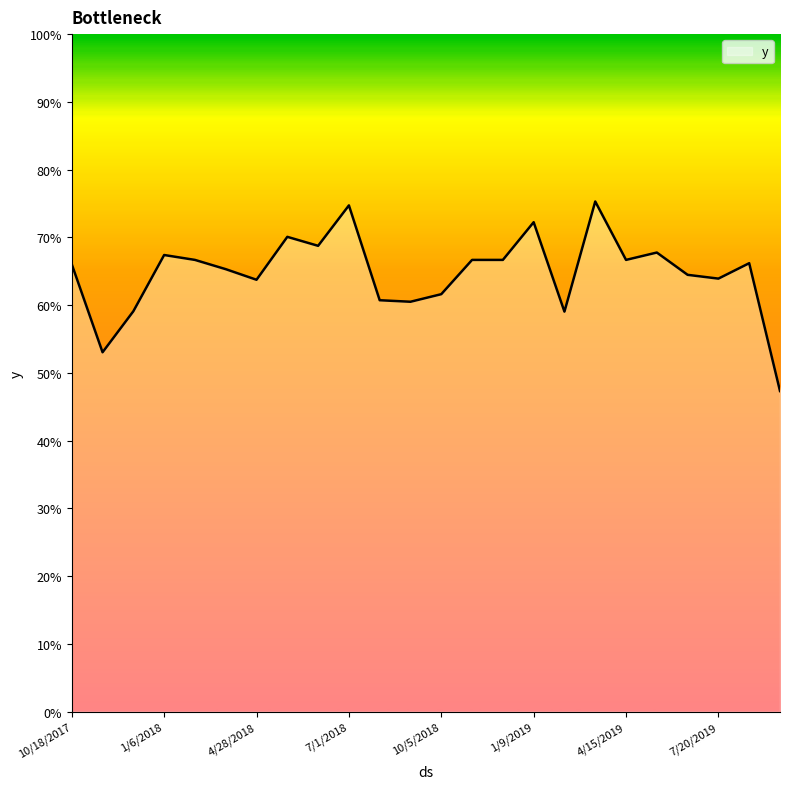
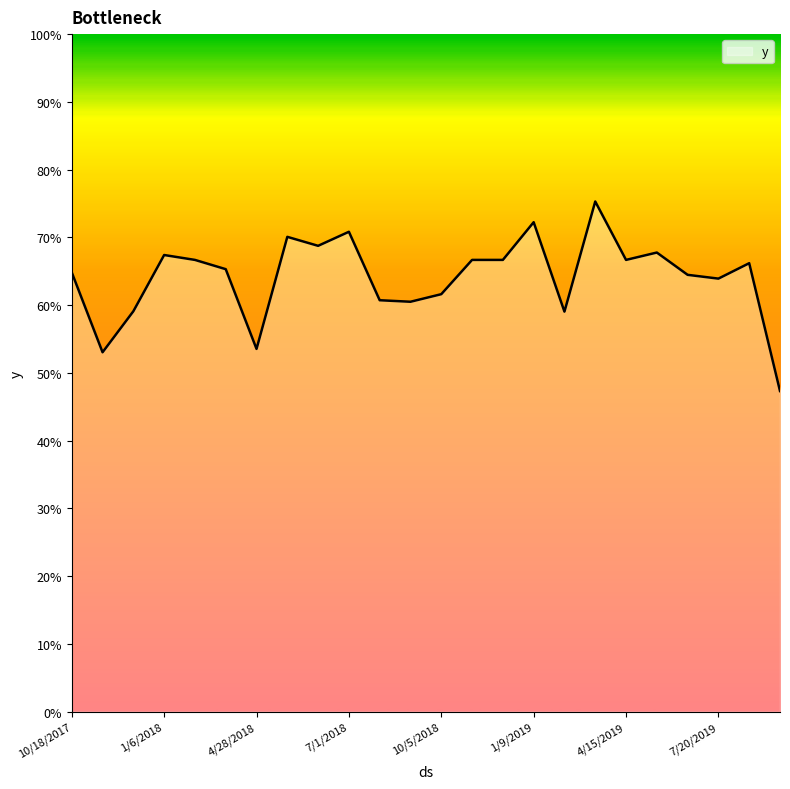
  {
-   "10/18/2017": "66%",
+   "10/18/2017": "65%",
    "1/6/2018": "67%",
-   "4/28/2018": "64%",
-   "7/1/2018": "75%",
+   "4/28/2018": "54%",
+   "7/1/2018": "71%",
    "10/5/2018": "62%",
    "1/9/2019": "72%",
    "4/15/2019": "67%",
    "7/20/2019": "64%"
  }
